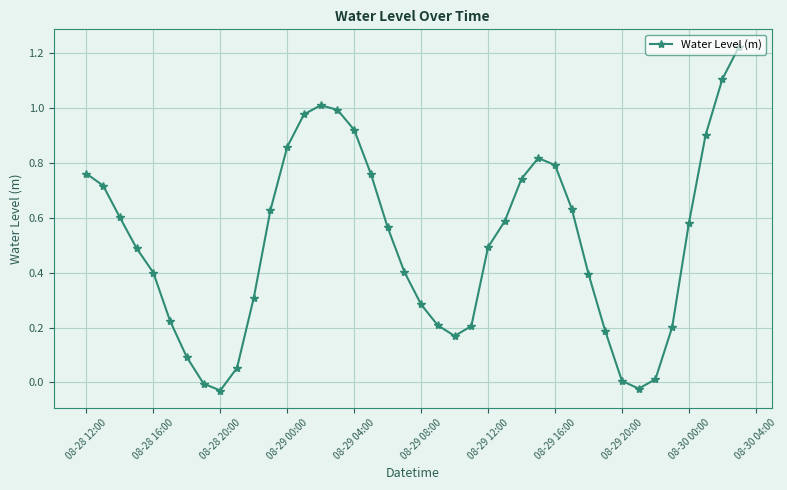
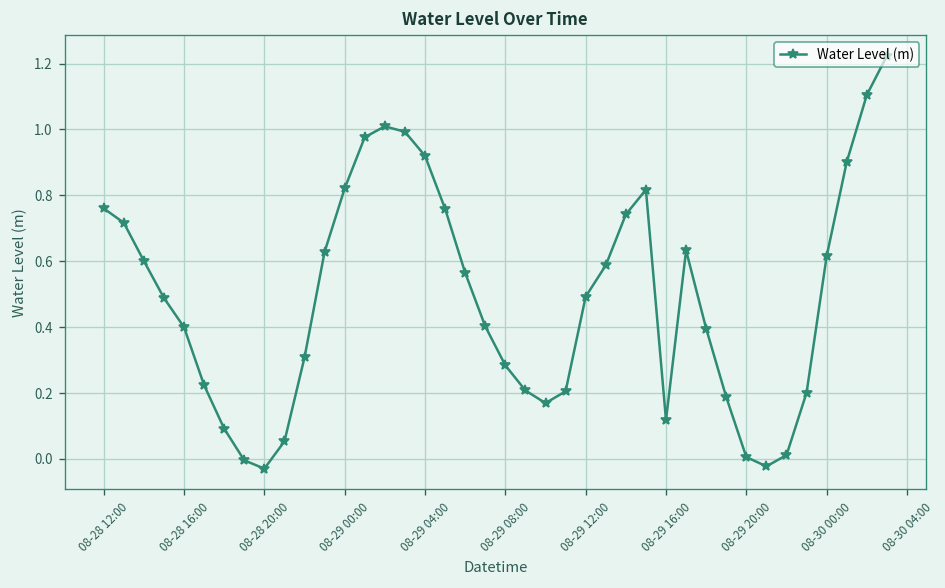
  {
    "08-28 12:00": 0.76,
    "08-28 16:00": 0.40,
    "08-28 20:00": -0.03,
-   "08-29 00:00": 0.86,
+   "08-29 00:00": 0.82,
    "08-29 04:00": 0.92,
    "08-29 08:00": 0.28,
    "08-29 12:00": 0.49,
-   "08-29 16:00": 0.79,
+   "08-29 16:00": 0.12,
    "08-29 20:00": 0.01,
-   "08-30 00:00": 0.58
+   "08-30 00:00": 0.62
  }
